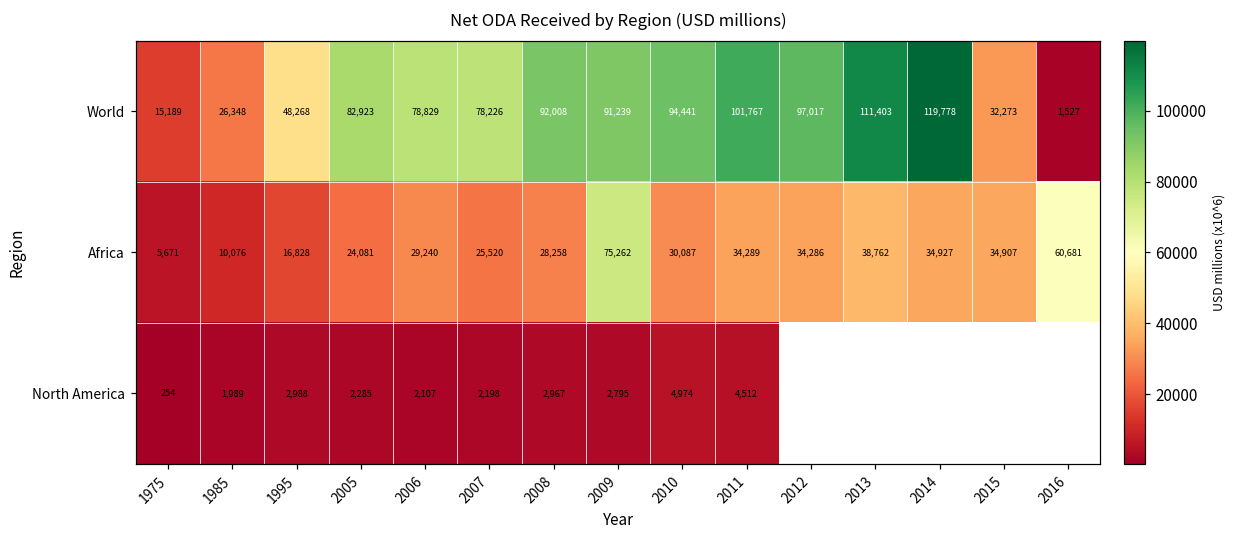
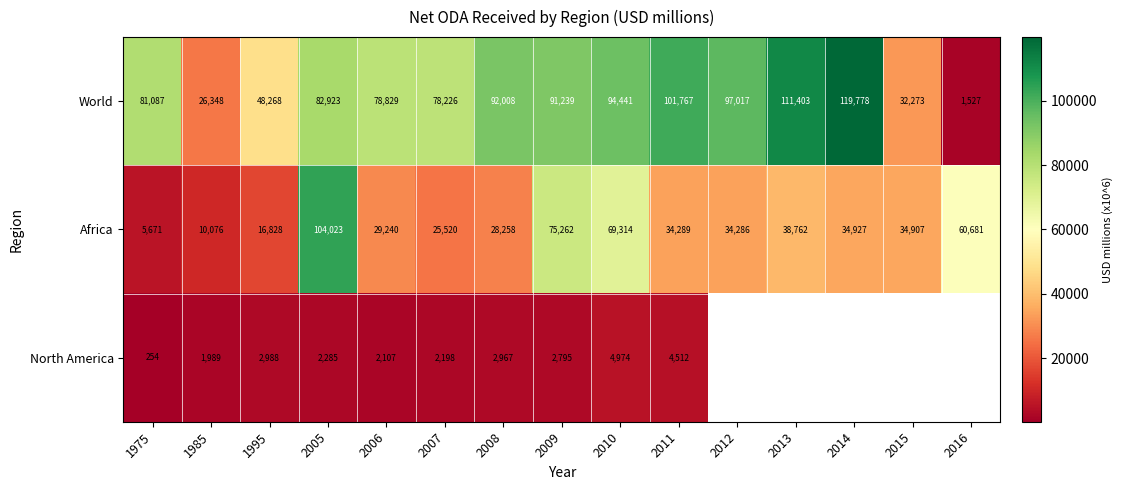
  {
    "World": {
-     "1975": "15,189",
+     "1975": "81,087",
      "1985": "26,348",
      "1995": "48,268",
      "2005": "82,923",
      "2006": "78,829",
      "2007": "78,226",
      "2008": "92,008",
      "2009": "91,239",
      "2010": "94,441",
      "2011": "101,767",
      "2012": "97,017",
      "2013": "111,403",
      "2014": "119,778",
      "2015": "32,273",
      "2016": "1,527"
    },
    "Africa": {
      "1975": "5,671",
      "1985": "10,076",
      "1995": "16,828",
-     "2005": "24,081",
+     "2005": "104,023",
      "2006": "29,240",
      "2007": "25,520",
      "2008": "28,258",
      "2009": "75,262",
-     "2010": "30,087",
+     "2010": "69,314",
      "2011": "34,289",
      "2012": "34,286",
      "2013": "38,762",
      "2014": "34,927",
      "2015": "34,907",
      "2016": "60,681"
    },
    "North America": {
      "1975": "254",
      "1985": "1,989",
      "1995": "2,988",
      "2005": "2,285",
      "2006": "2,107",
      "2007": "2,198",
      "2008": "2,967",
      "2009": "2,795",
      "2010": "4,974",
      "2011": "4,512"
    }
  }
